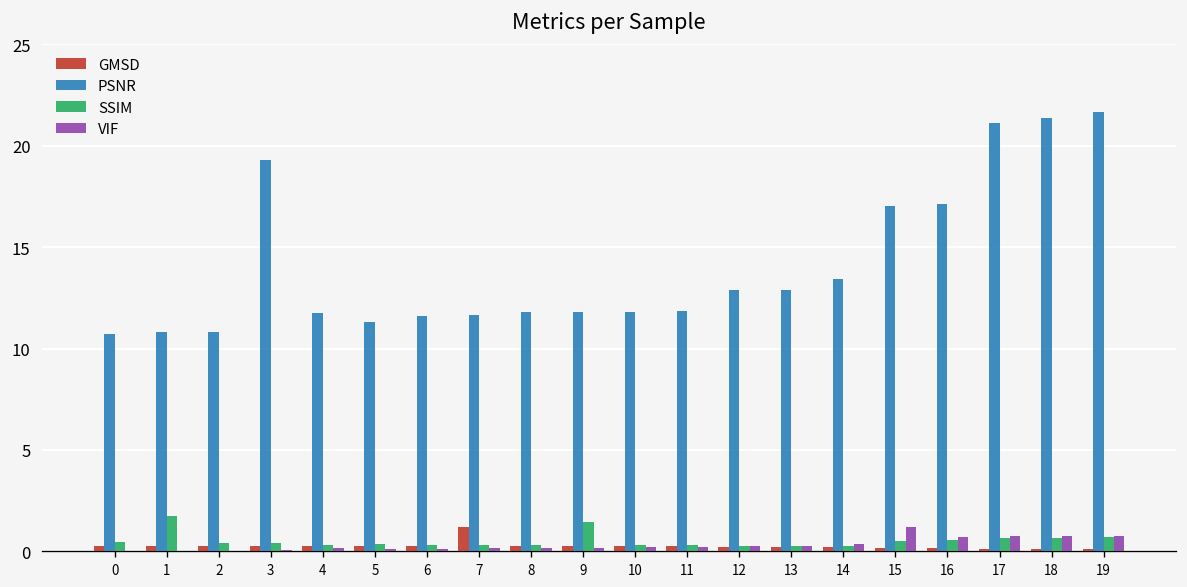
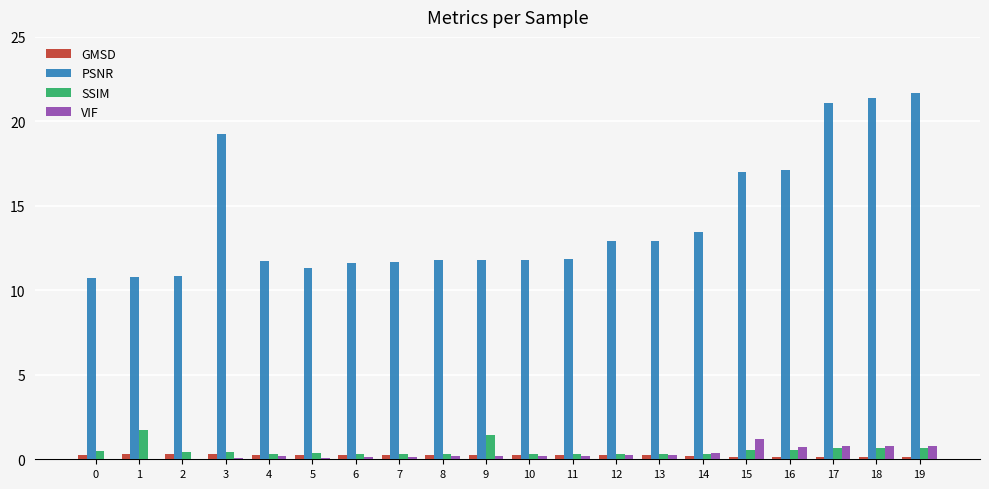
  {
    "GMSD": {
      "0": 0.3,
      "1": 0.3,
      "2": 0.3,
      "3": 0.3,
      "4": 0.3,
      "5": 0.3,
      "6": 0.3,
-     "7": 1.2,
+     "7": 0.3,
      "8": 0.3,
      "9": 0.3,
      "10": 0.3,
      "11": 0.3,
      "12": 0.2,
      "13": 0.2,
      "14": 0.2,
      "15": 0.2,
      "16": 0.2
    },
    "PSNR": {
      "0": 10.7,
      "1": 10.8,
      "2": 10.8,
      "3": 19.3,
      "4": 11.7,
      "5": 11.3,
      "6": 11.6,
      "7": 11.7,
      "8": 11.8,
      "9": 11.8,
      "10": 11.8,
      "11": 11.9,
      "12": 12.9,
      "13": 12.9,
      "14": 13.4,
      "15": 17.0,
      "16": 17.1,
      "17": 21.1,
      "18": 21.4,
      "19": 21.7
    },
    "SSIM": {
      "0": 0.5,
      "1": 1.7,
      "2": 0.4,
      "3": 0.4,
      "4": 0.3,
      "5": 0.4,
      "6": 0.3,
      "7": 0.3,
      "8": 0.3,
      "9": 1.4,
      "10": 0.3,
      "11": 0.3,
      "12": 0.3,
      "13": 0.3,
      "14": 0.3,
      "15": 0.5,
      "16": 0.5,
      "17": 0.7,
      "18": 0.7,
      "19": 0.7
    },
    "VIF": {
      "4": 0.2,
      "7": 0.2,
      "8": 0.2,
      "9": 0.2,
      "10": 0.2,
      "11": 0.2,
      "12": 0.3,
      "13": 0.3,
      "14": 0.3,
      "15": 1.2,
      "16": 0.7,
      "17": 0.8,
      "18": 0.8,
      "19": 0.8
    }
  }
